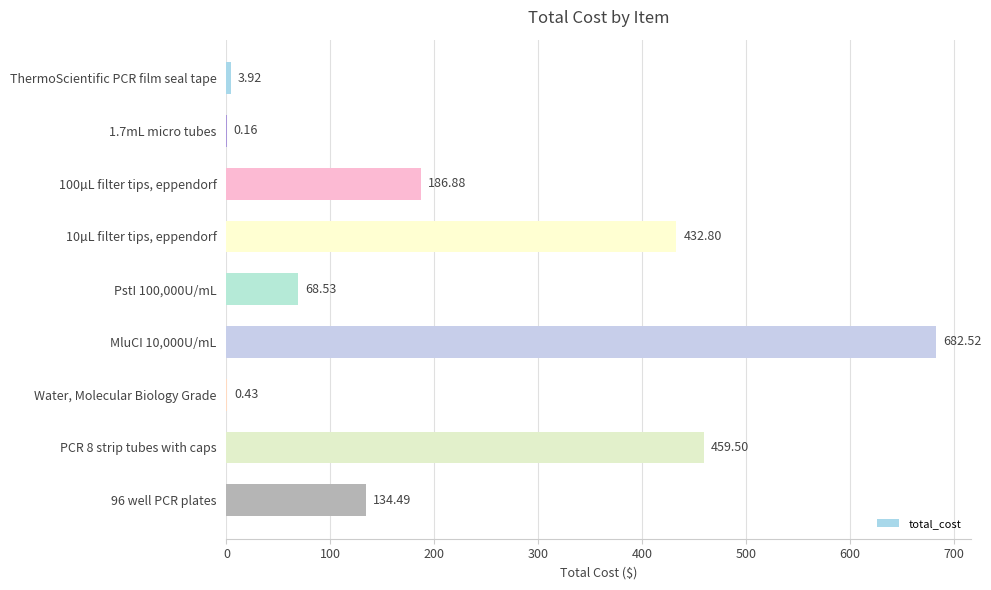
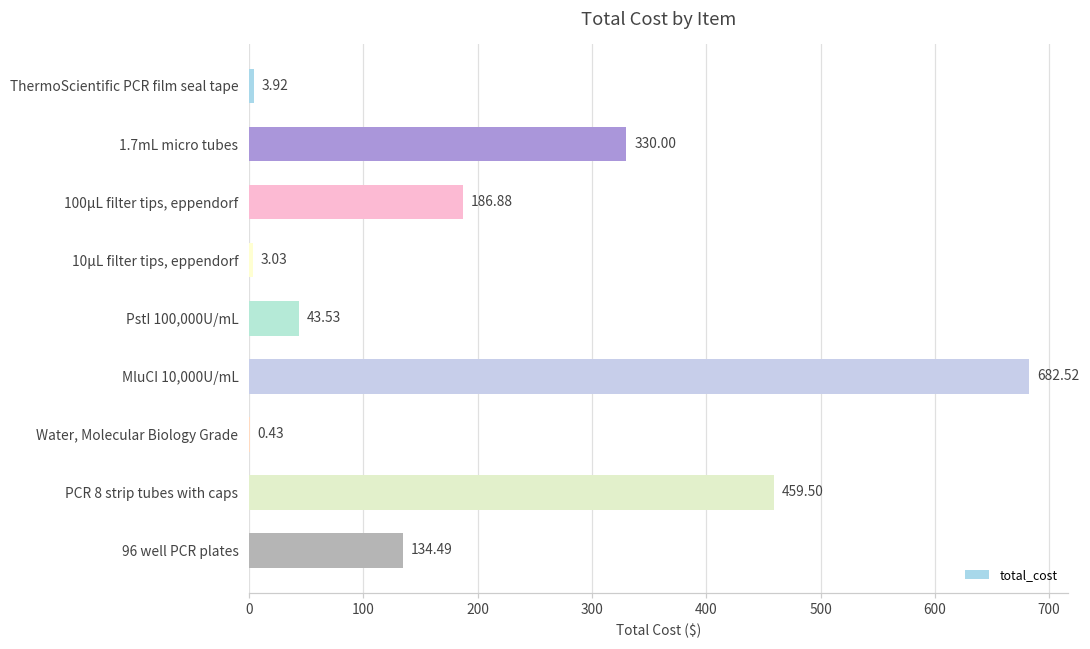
  {
    "ThermoScientific PCR film seal tape": 3.92,
-   "1.7mL micro tubes": 0.16,
+   "1.7mL micro tubes": 330.00,
    "100µL filter tips, eppendorf": 186.88,
-   "10µL filter tips, eppendorf": 432.80,
-   "PstI 100,000U/mL": 68.53,
+   "10µL filter tips, eppendorf": 3.03,
+   "PstI 100,000U/mL": 43.53,
    "MluCI 10,000U/mL": 682.52,
    "Water, Molecular Biology Grade": 0.43,
    "PCR 8 strip tubes with caps": 459.50,
    "96 well PCR plates": 134.49
  }
